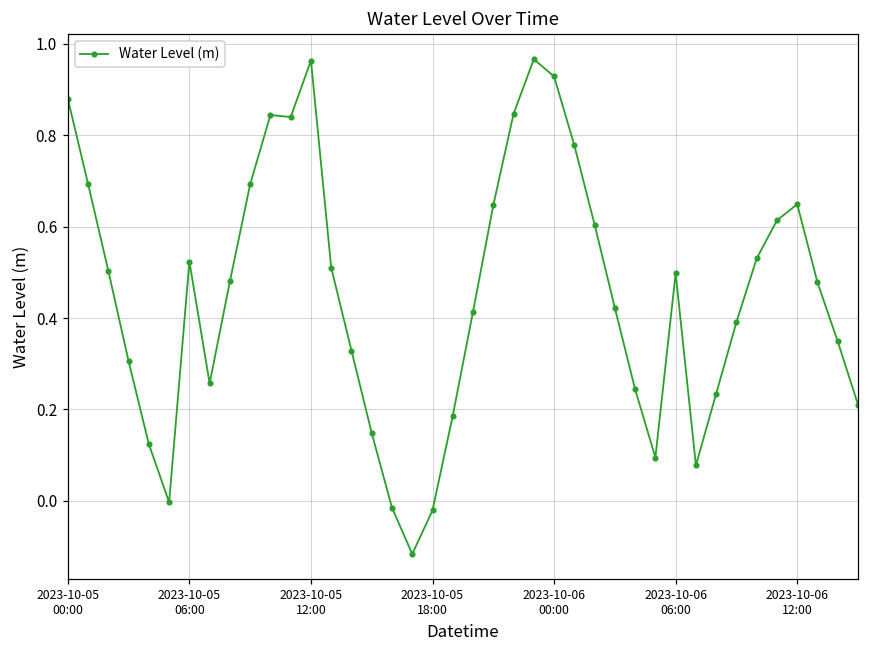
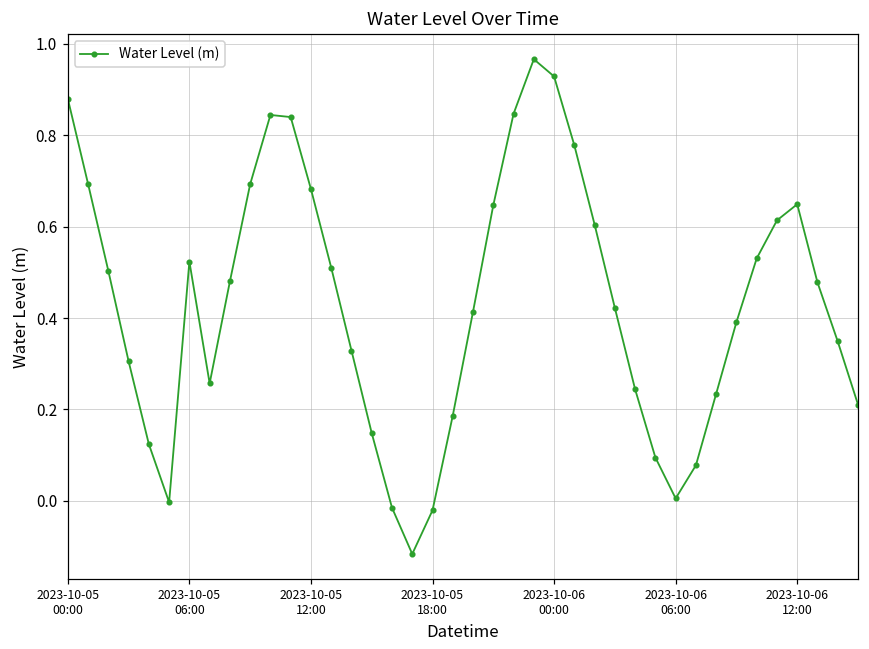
  {
    "2023-10-05 00:00": 0.88,
    "2023-10-05 06:00": 0.52,
-   "2023-10-05 12:00": 0.96,
+   "2023-10-05 12:00": 0.68,
    "2023-10-05 18:00": -0.02,
    "2023-10-06 00:00": 0.93,
-   "2023-10-06 06:00": 0.50,
+   "2023-10-06 06:00": 0.01,
    "2023-10-06 12:00": 0.65
  }
